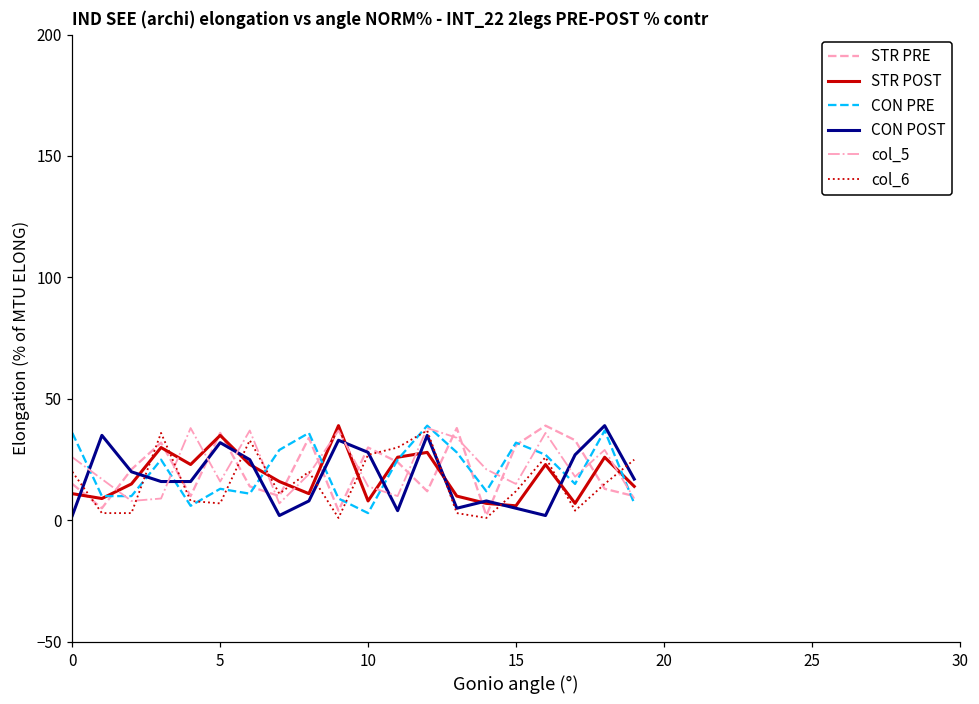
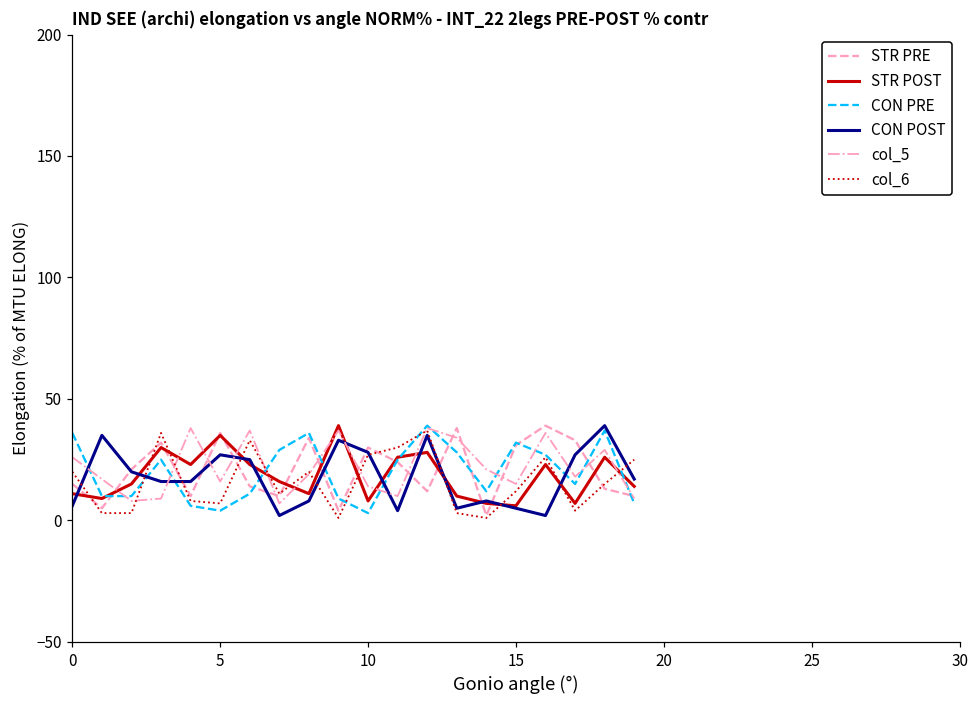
  {
    "CON PRE": {
      "0": 36,
-     "5": 13,
+     "5": 4,
      "10": 3
    },
    "CON POST": {
-     "0": 2,
-     "5": 32
+     "0": 6,
+     "5": 27
    }
  }
